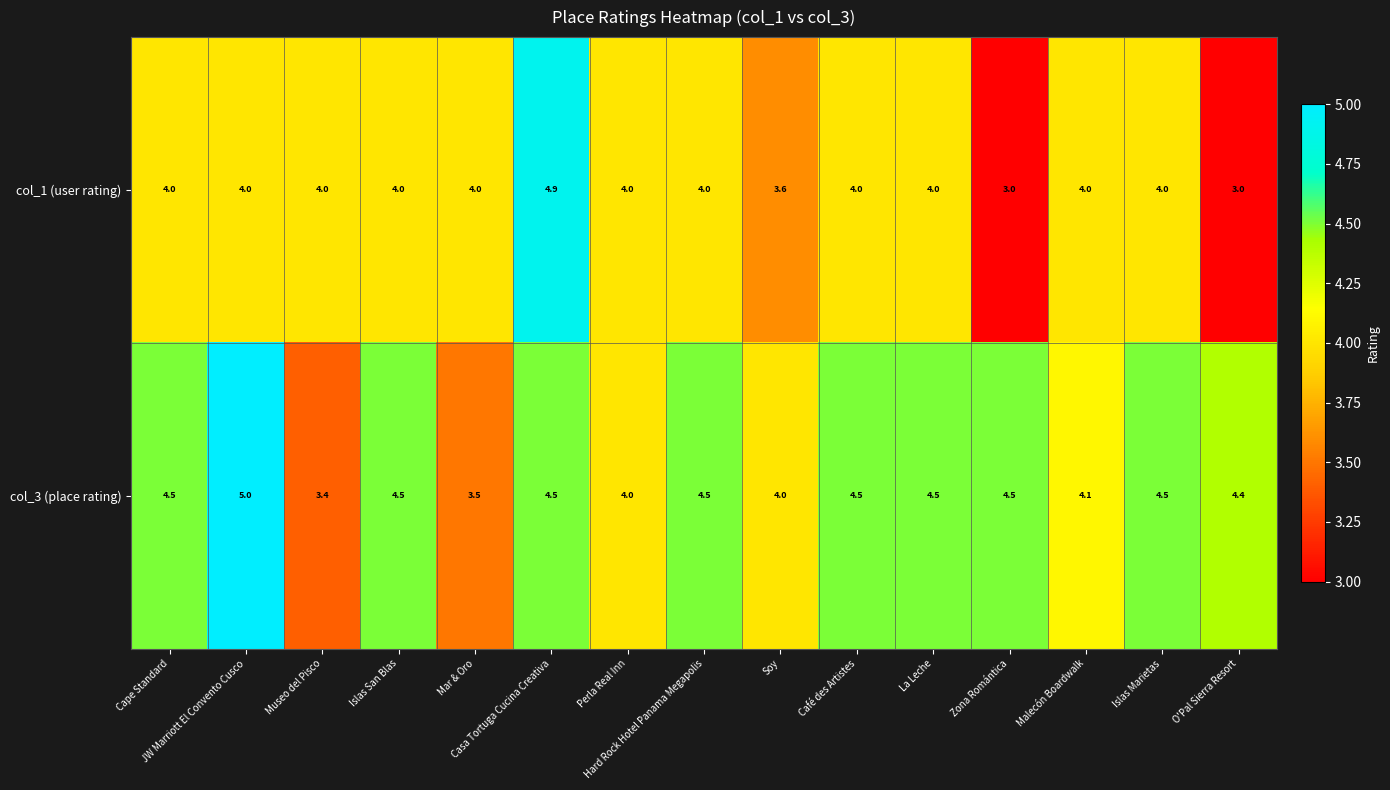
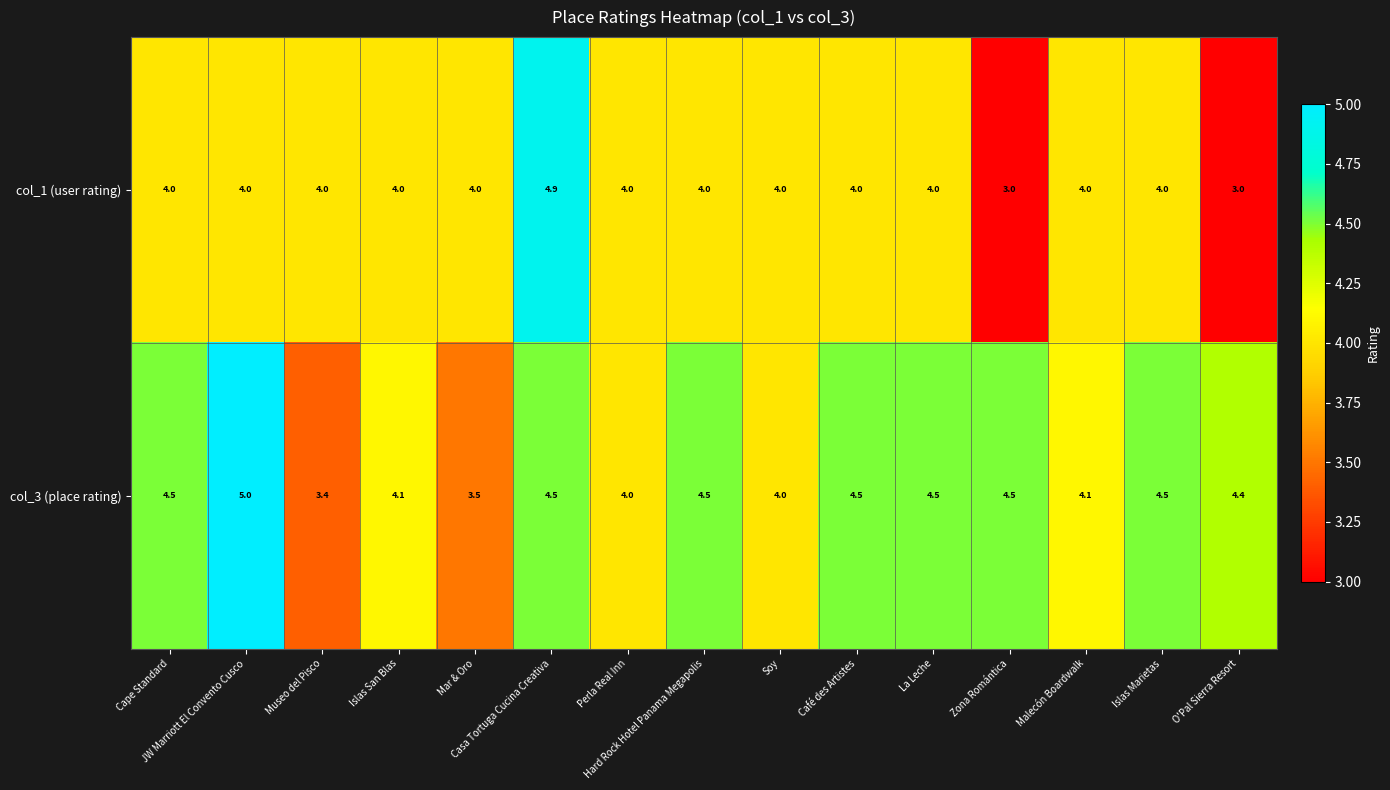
  {
    "col_1 (user rating)": {
      "Cape Standard": 4.0,
      "JW Marriott El Convento Cusco": 4.0,
      "Museo del Pisco": 4.0,
      "Islas San Blas": 4.0,
      "Mar & Oro": 4.0,
      "Casa Tortuga Cucina Creativa": 4.9,
      "Perla Real Inn": 4.0,
      "Hard Rock Hotel Panama Megapolis": 4.0,
-     "Soy": 3.6,
+     "Soy": 4.0,
      "Café des Artistes": 4.0,
      "La Leche": 4.0,
      "Zona Romántica": 3.0,
      "Malecón Boardwalk": 4.0,
      "Islas Marietas": 4.0,
      "O'Pal Sierra Resort": 3.0
    },
    "col_3 (place rating)": {
      "Cape Standard": 4.5,
      "JW Marriott El Convento Cusco": 5.0,
      "Museo del Pisco": 3.4,
-     "Islas San Blas": 4.5,
+     "Islas San Blas": 4.1,
      "Mar & Oro": 3.5,
      "Casa Tortuga Cucina Creativa": 4.5,
      "Perla Real Inn": 4.0,
      "Hard Rock Hotel Panama Megapolis": 4.5,
      "Soy": 4.0,
      "Café des Artistes": 4.5,
      "La Leche": 4.5,
      "Zona Romántica": 4.5,
      "Malecón Boardwalk": 4.1,
      "Islas Marietas": 4.5,
      "O'Pal Sierra Resort": 4.4
    }
  }
